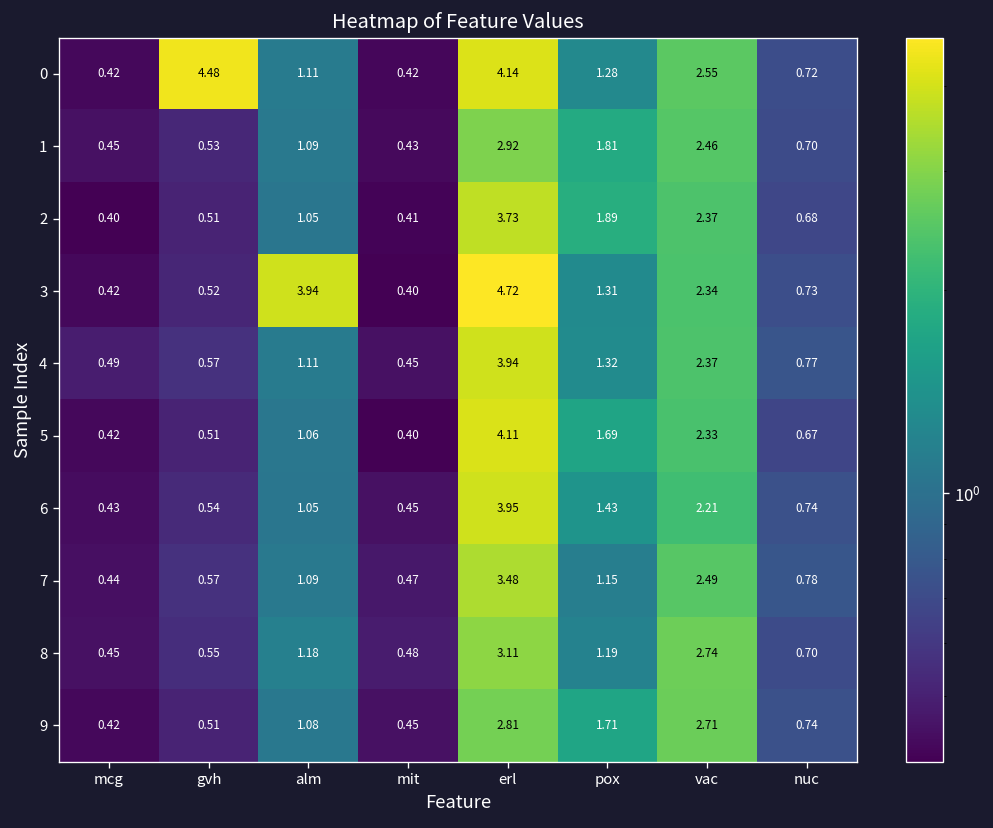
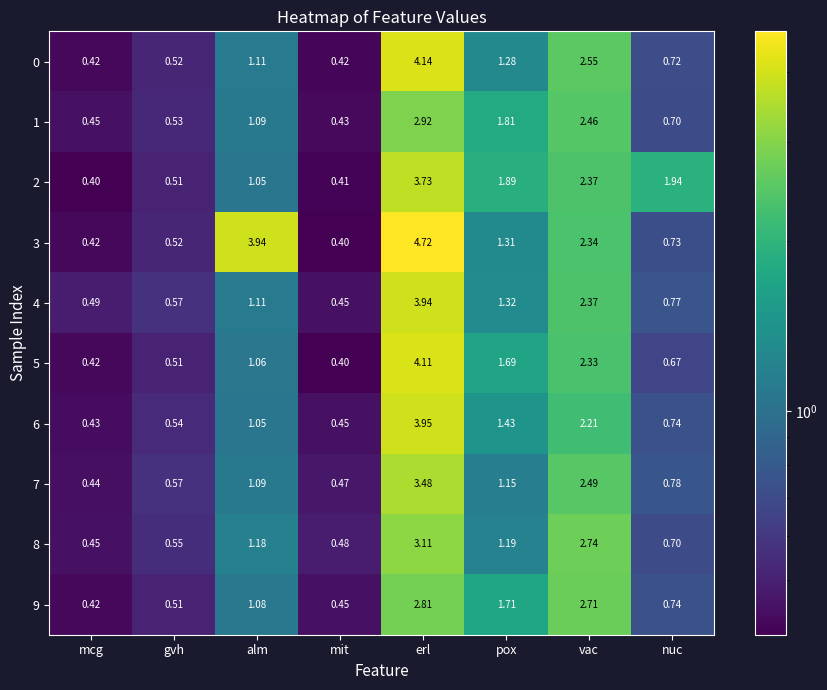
  {
    "0": {
      "mcg": 0.42,
-     "gvh": 4.48,
+     "gvh": 0.52,
      "alm": 1.11,
      "mit": 0.42,
      "erl": 4.14,
      "pox": 1.28,
      "vac": 2.55,
      "nuc": 0.72
    },
    "1": {
      "mcg": 0.45,
      "gvh": 0.53,
      "alm": 1.09,
      "mit": 0.43,
      "erl": 2.92,
      "pox": 1.81,
      "vac": 2.46,
      "nuc": 0.70
    },
    "2": {
      "mcg": 0.40,
      "gvh": 0.51,
      "alm": 1.05,
      "mit": 0.41,
      "erl": 3.73,
      "pox": 1.89,
      "vac": 2.37,
-     "nuc": 0.68
+     "nuc": 1.94
    },
    "3": {
      "mcg": 0.42,
      "gvh": 0.52,
      "alm": 3.94,
      "mit": 0.40,
      "erl": 4.72,
      "pox": 1.31,
      "vac": 2.34,
      "nuc": 0.73
    },
    "4": {
      "mcg": 0.49,
      "gvh": 0.57,
      "alm": 1.11,
      "mit": 0.45,
      "erl": 3.94,
      "pox": 1.32,
      "vac": 2.37,
      "nuc": 0.77
    },
    "5": {
      "mcg": 0.42,
      "gvh": 0.51,
      "alm": 1.06,
      "mit": 0.40,
      "erl": 4.11,
      "pox": 1.69,
      "vac": 2.33,
      "nuc": 0.67
    },
    "6": {
      "mcg": 0.43,
      "gvh": 0.54,
      "alm": 1.05,
      "mit": 0.45,
      "erl": 3.95,
      "pox": 1.43,
      "vac": 2.21,
      "nuc": 0.74
    },
    "7": {
      "mcg": 0.44,
      "gvh": 0.57,
      "alm": 1.09,
      "mit": 0.47,
      "erl": 3.48,
      "pox": 1.15,
      "vac": 2.49,
      "nuc": 0.78
    },
    "8": {
      "mcg": 0.45,
      "gvh": 0.55,
      "alm": 1.18,
      "mit": 0.48,
      "erl": 3.11,
      "pox": 1.19,
      "vac": 2.74,
      "nuc": 0.70
    },
    "9": {
      "mcg": 0.42,
      "gvh": 0.51,
      "alm": 1.08,
      "mit": 0.45,
      "erl": 2.81,
      "pox": 1.71,
      "vac": 2.71,
      "nuc": 0.74
    }
  }
